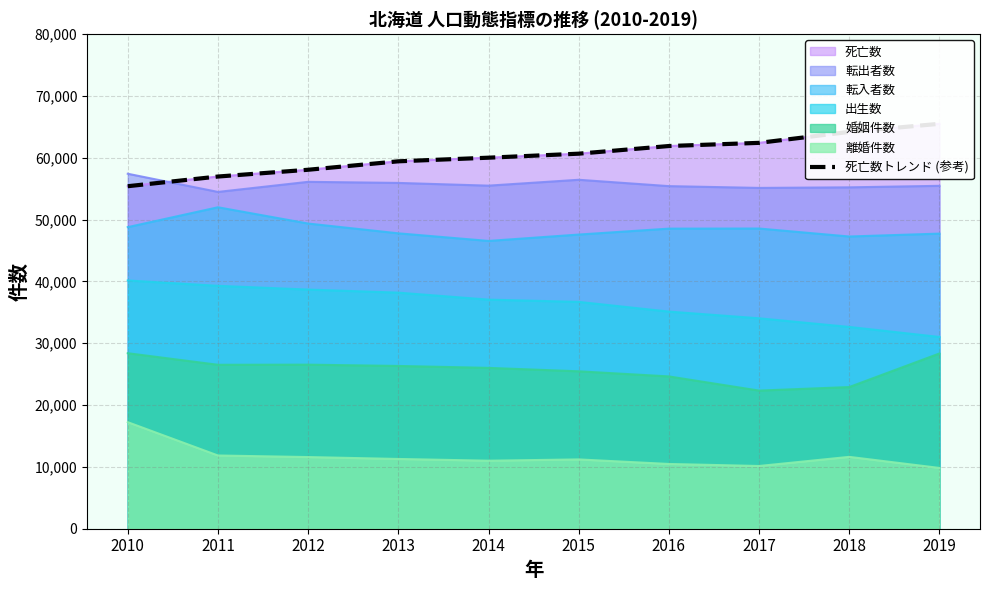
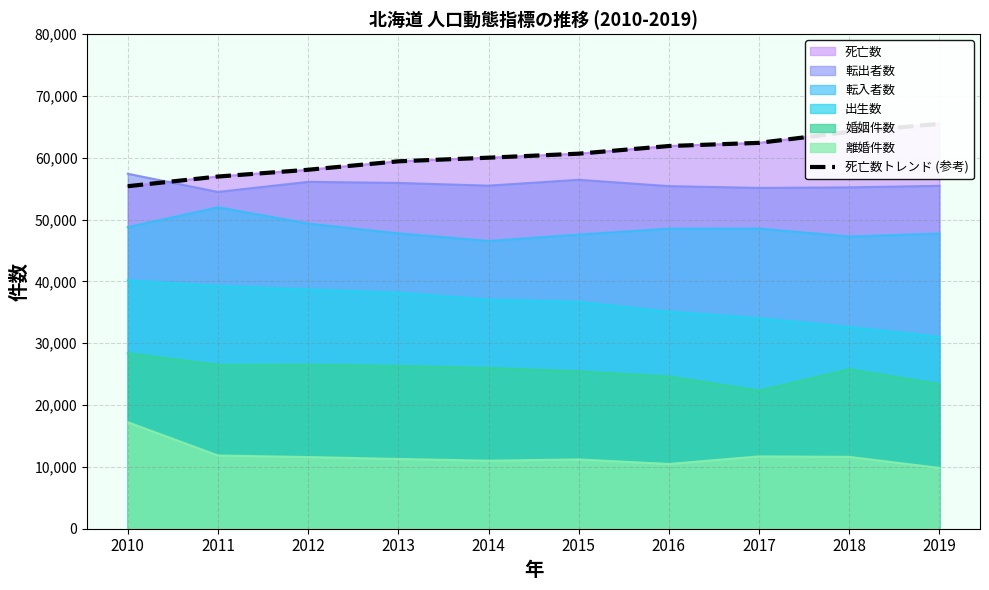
  {
    "婚姻件数": {
      "2010": "28,000",
      "2011": "27,000",
      "2012": "27,000",
      "2013": "26,000",
      "2014": "26,000",
      "2015": "25,000",
      "2016": "25,000",
      "2017": "22,000",
-     "2018": "23,000",
-     "2019": "28,000"
+     "2018": "26,000",
+     "2019": "23,000"
    },
    "離婚件数": {
      "2010": "17,000",
      "2011": "12,000",
      "2012": "12,000",
      "2013": "11,000",
      "2014": "11,000",
      "2015": "11,000",
      "2016": "10,000",
-     "2017": "10,000",
+     "2017": "12,000",
      "2018": "12,000",
      "2019": "10,000"
    }
  }
